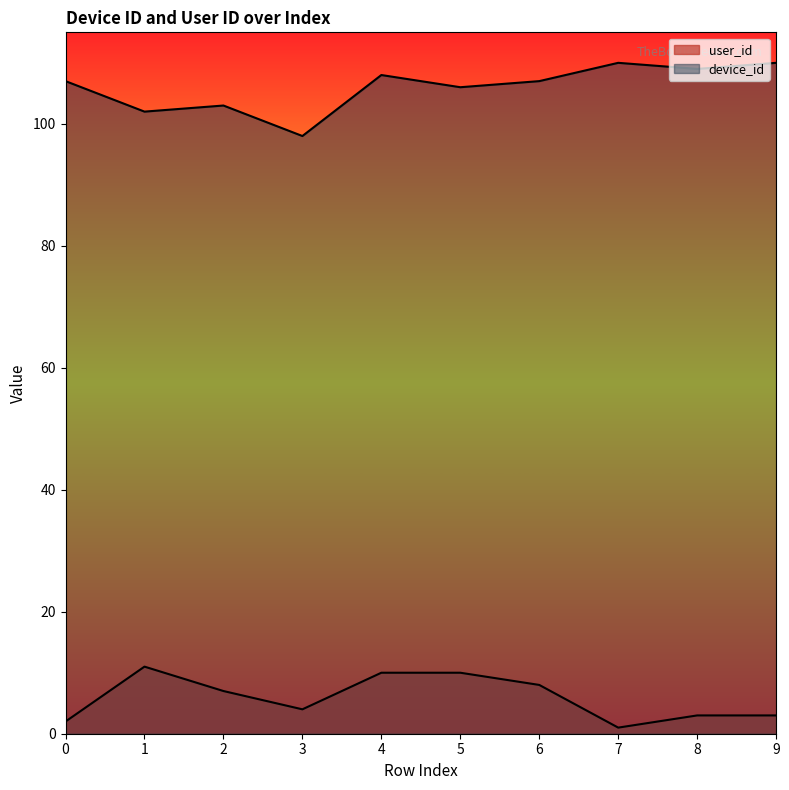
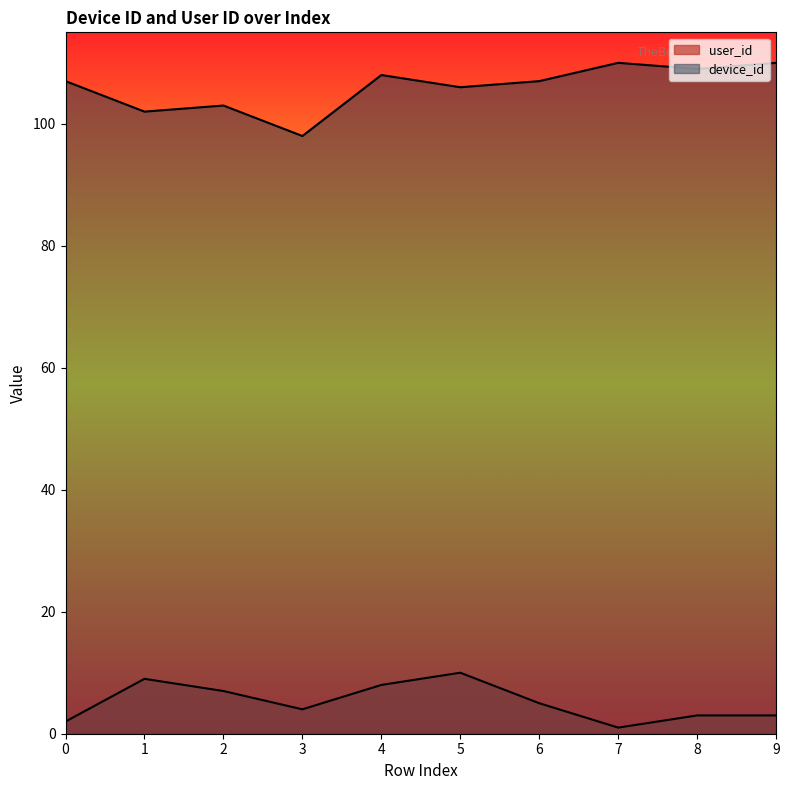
  {
    "user_id": {
      "0": 2,
-     "1": 11,
+     "1": 9,
      "2": 7,
      "3": 4,
-     "4": 10,
+     "4": 8,
      "5": 10,
-     "6": 8,
+     "6": 5,
      "7": 1,
      "8": 3,
      "9": 3
    },
    "device_id": {
      "0": 107,
      "1": 102,
      "2": 103,
      "3": 98,
      "4": 108,
      "5": 106,
      "6": 107,
      "7": 110,
      "9": 110
    }
  }
